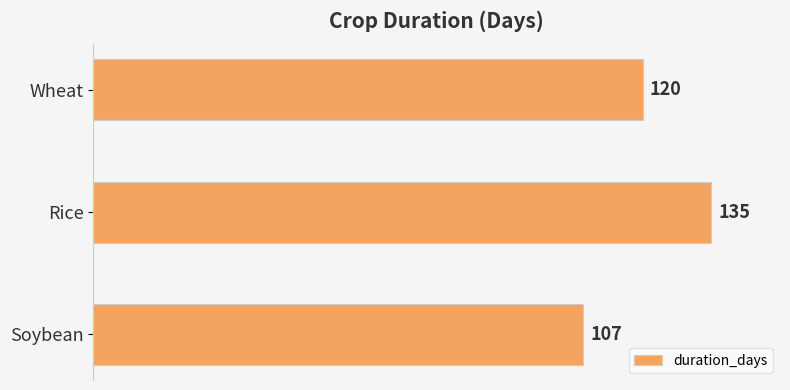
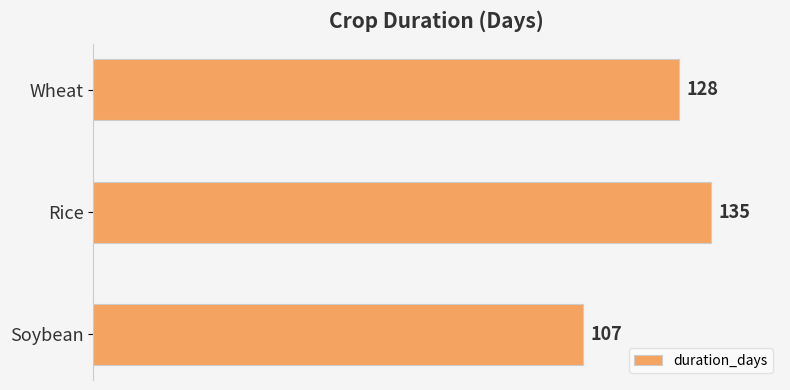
  {
-   "Wheat": 120,
+   "Wheat": 128,
    "Rice": 135,
    "Soybean": 107
  }
